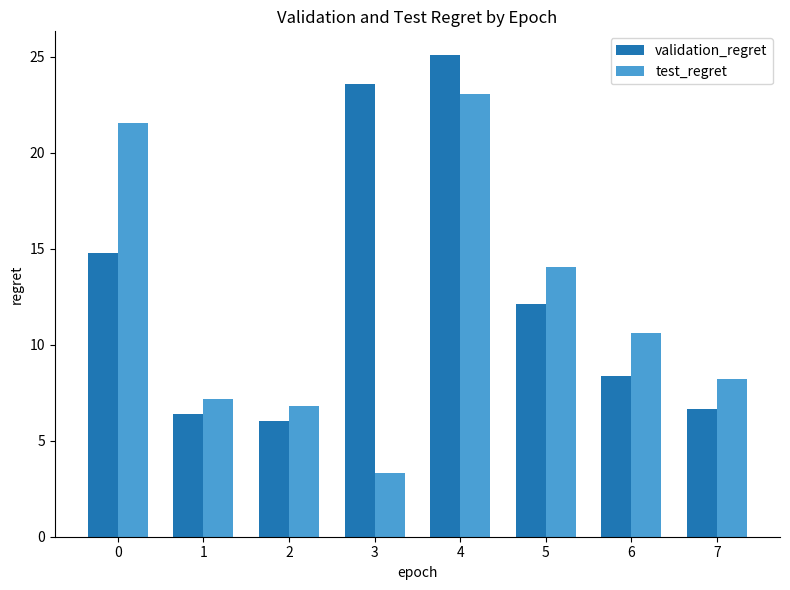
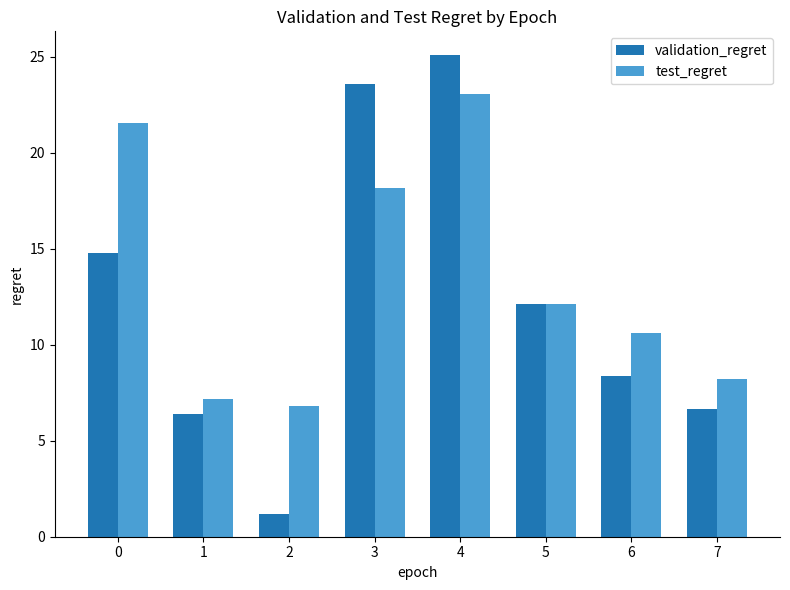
  {
    "validation_regret": {
      "0": 14.8,
      "1": 6.4,
-     "2": 6.0,
+     "2": 1.2,
      "3": 23.6,
      "4": 25.1,
      "5": 12.1,
      "6": 8.4,
      "7": 6.6
    },
    "test_regret": {
      "0": 21.6,
      "1": 7.2,
      "2": 6.8,
-     "3": 3.3,
+     "3": 18.2,
      "4": 23.1,
-     "5": 14.0,
+     "5": 12.1,
      "6": 10.6,
      "7": 8.2
    }
  }
